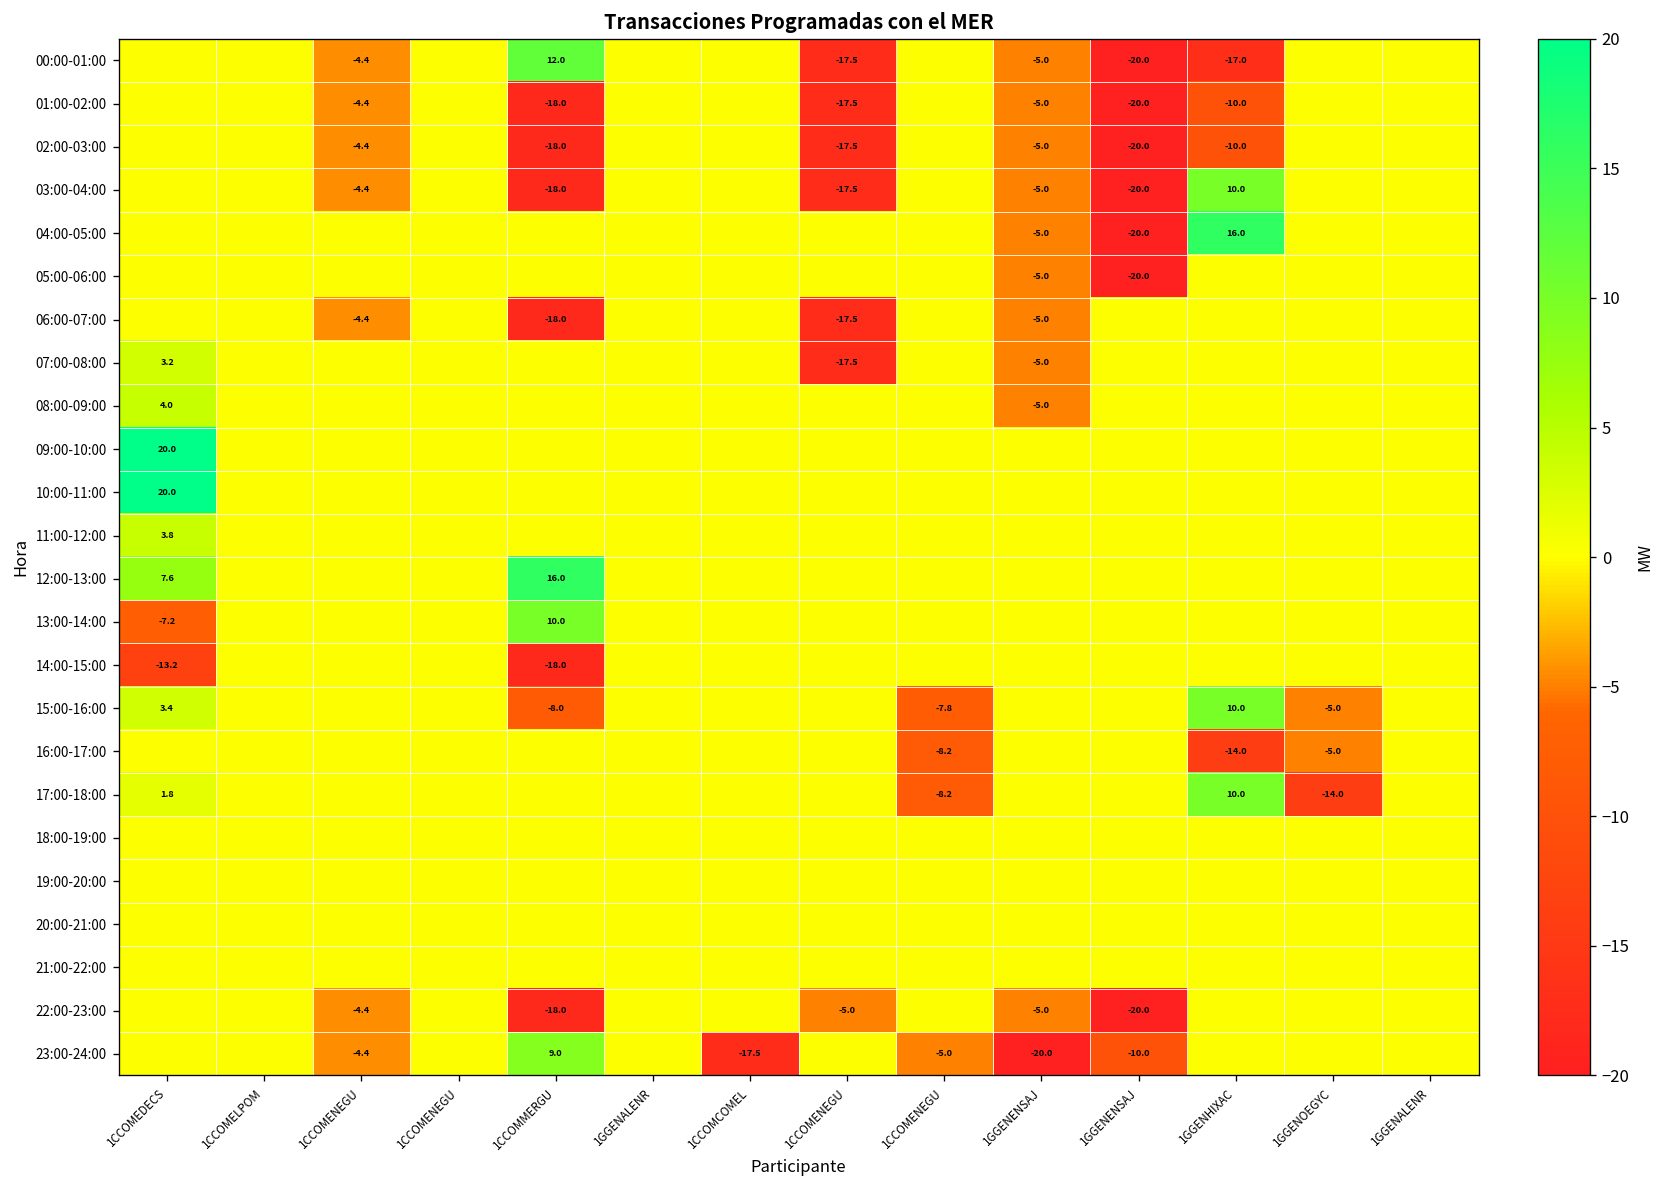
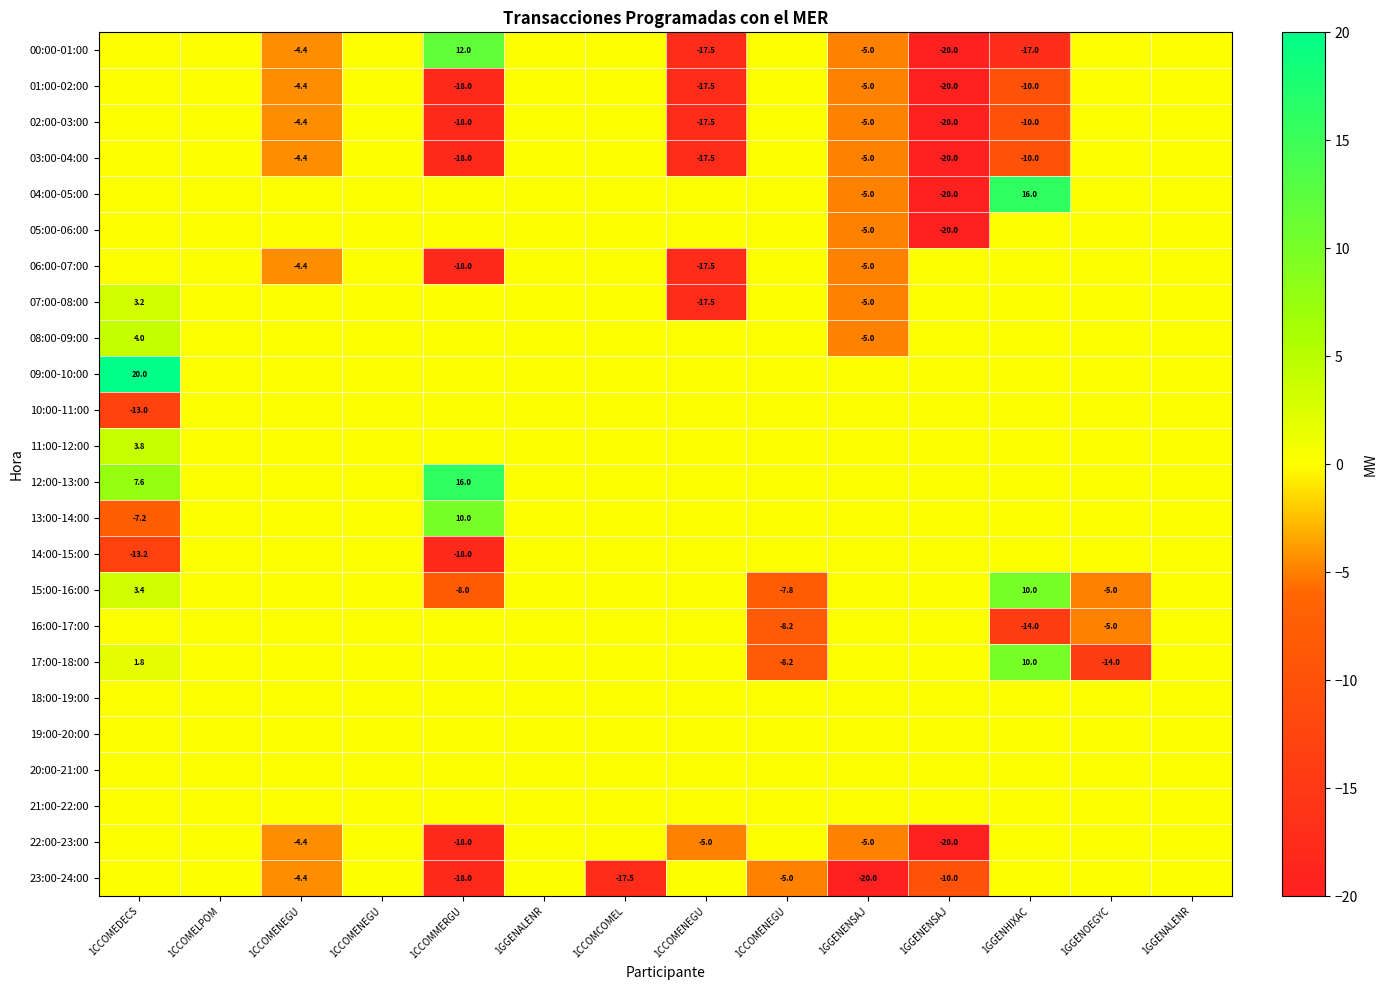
  {
    "00:00-01:00": {
      "1CCOMMERGU": 12.0,
      "1GGENHIXAC": -17.0
    },
    "01:00-02:00": {
      "1CCOMMERGU": -18.0,
      "1GGENHIXAC": -10.0
    },
    "02:00-03:00": {
      "1CCOMMERGU": -18.0,
      "1GGENHIXAC": -10.0
    },
    "03:00-04:00": {
      "1CCOMMERGU": -18.0,
-     "1GGENHIXAC": 10.0
+     "1GGENHIXAC": -10.0
    },
    "04:00-05:00": {
      "1GGENHIXAC": 16.0
    },
    "06:00-07:00": {
      "1CCOMMERGU": -18.0
    },
    "07:00-08:00": {
      "1CCOMEDECS": 3.2
    },
    "08:00-09:00": {
      "1CCOMEDECS": 4.0
    },
    "09:00-10:00": {
      "1CCOMEDECS": 20.0
    },
    "10:00-11:00": {
-     "1CCOMEDECS": 20.0
+     "1CCOMEDECS": -13.0
    },
    "11:00-12:00": {
      "1CCOMEDECS": 3.8
    },
    "12:00-13:00": {
      "1CCOMEDECS": 7.6,
      "1CCOMMERGU": 16.0
    },
    "13:00-14:00": {
      "1CCOMEDECS": -7.2,
      "1CCOMMERGU": 10.0
    },
    "14:00-15:00": {
      "1CCOMEDECS": -13.2,
      "1CCOMMERGU": -18.0
    },
    "15:00-16:00": {
      "1CCOMEDECS": 3.4,
      "1CCOMMERGU": -8.0,
      "1GGENHIXAC": 10.0,
      "1GGENOEGYC": -5.0
    },
    "16:00-17:00": {
      "1GGENHIXAC": -14.0,
      "1GGENOEGYC": -5.0
    },
    "17:00-18:00": {
      "1CCOMEDECS": 1.8,
      "1GGENHIXAC": 10.0,
      "1GGENOEGYC": -14.0
    },
    "22:00-23:00": {
      "1CCOMMERGU": -18.0
    },
    "23:00-24:00": {
-     "1CCOMMERGU": 9.0,
+     "1CCOMMERGU": -18.0,
      "1CCOMCOMEL": -17.5
    }
  }
